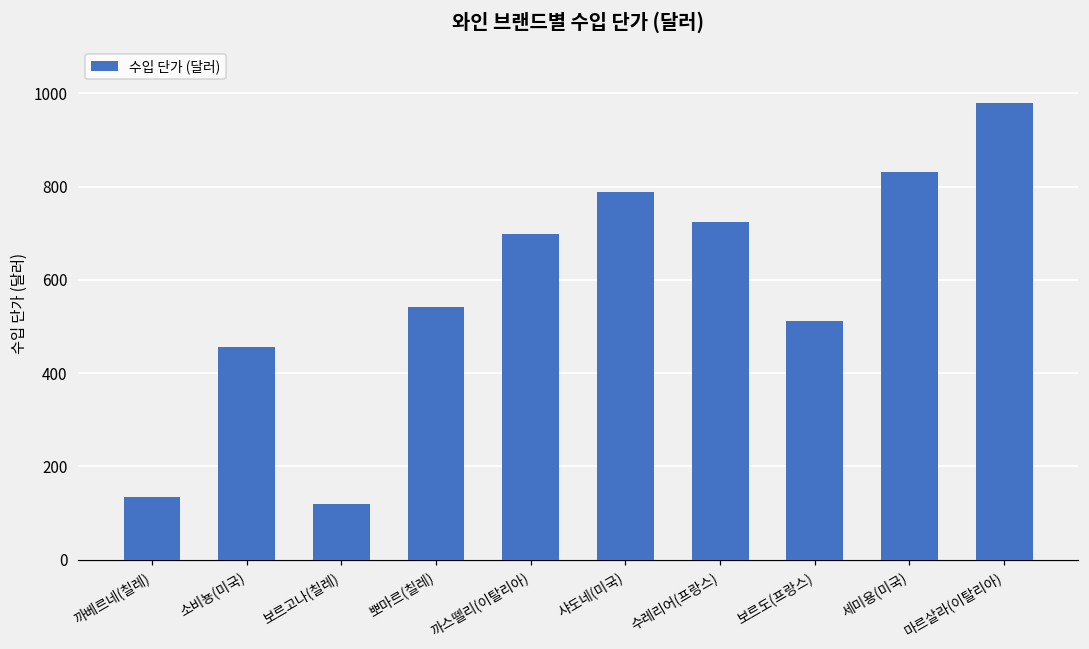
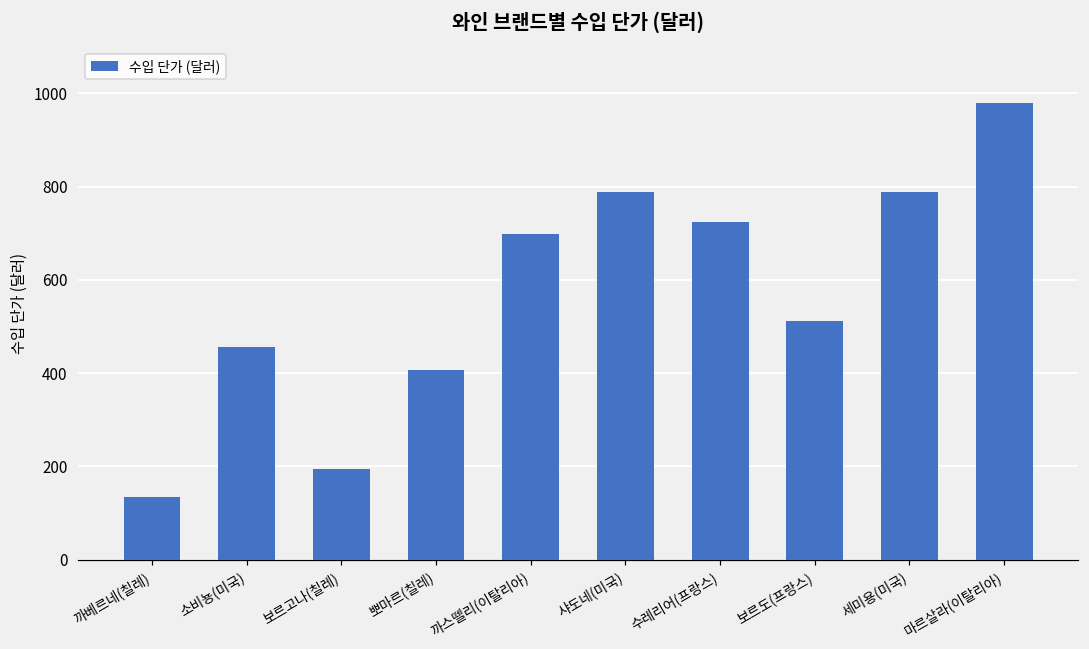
  {
    "까베르네(칠레)": 130,
    "소비뇽(미국)": 460,
-   "보르고나(칠레)": 120,
-   "뽀마르(칠레)": 540,
+   "보르고나(칠레)": 190,
+   "뽀마르(칠레)": 410,
    "까스뗄리(이탈리아)": 700,
    "샤도네(미국)": 790,
    "수레리어(프랑스)": 730,
    "보르도(프랑스)": 510,
-   "세미용(미국)": 830,
+   "세미용(미국)": 790,
    "마르살라(이탈리아)": 980
  }
